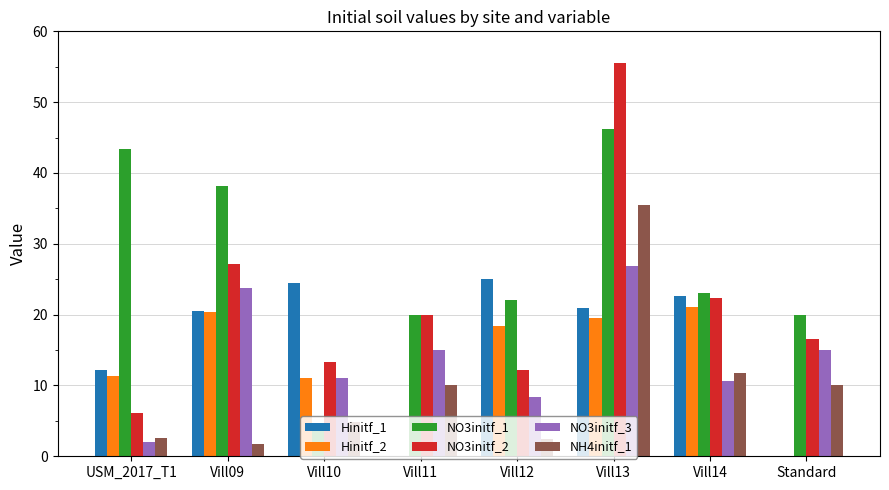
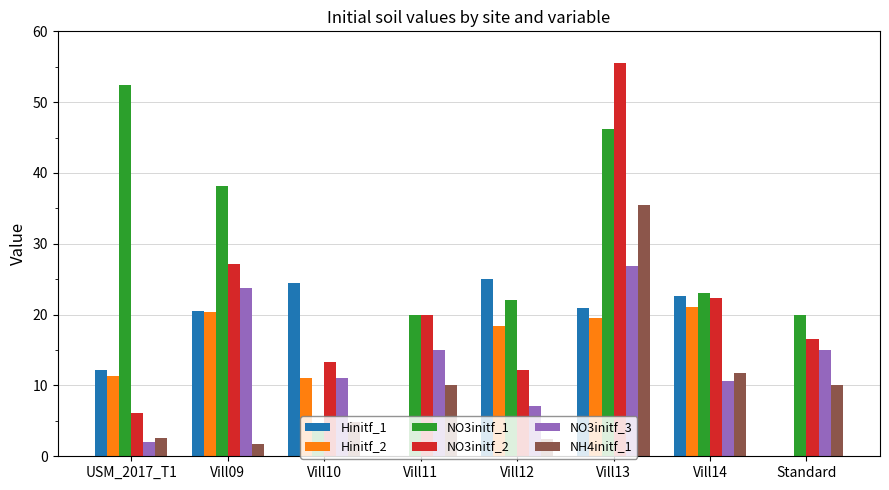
  {
    "Hinitf_1": {
      "USM_2017_T1": 12,
      "Vill09": 21,
      "Vill10": 25,
      "Vill12": 25,
      "Vill13": 21,
      "Vill14": 23,
      "Standard": 0
    },
    "Hinitf_2": {
      "USM_2017_T1": 11,
      "Vill09": 20,
      "Vill10": 11,
      "Vill12": 18,
      "Vill13": 20,
      "Vill14": 21,
      "Standard": 0
    },
    "NO3initf_1": {
-     "USM_2017_T1": 43,
+     "USM_2017_T1": 52,
      "Vill09": 38,
      "Vill11": 20,
      "Vill12": 22,
      "Vill13": 46,
      "Vill14": 23,
      "Standard": 20
    },
    "NO3initf_2": {
      "USM_2017_T1": 6,
      "Vill09": 27,
      "Vill10": 13,
      "Vill11": 20,
      "Vill12": 12,
      "Vill13": 56,
      "Vill14": 22,
      "Standard": 17
    },
    "NO3initf_3": {
      "USM_2017_T1": 2,
      "Vill09": 24,
      "Vill10": 11,
      "Vill11": 15,
-     "Vill12": 8,
+     "Vill12": 7,
      "Vill13": 27,
      "Vill14": 11,
      "Standard": 15
    },
    "NH4initf_1": {
      "USM_2017_T1": 3,
      "Vill09": 2,
      "Vill11": 10,
      "Vill13": 36,
      "Vill14": 12,
      "Standard": 10
    }
  }
